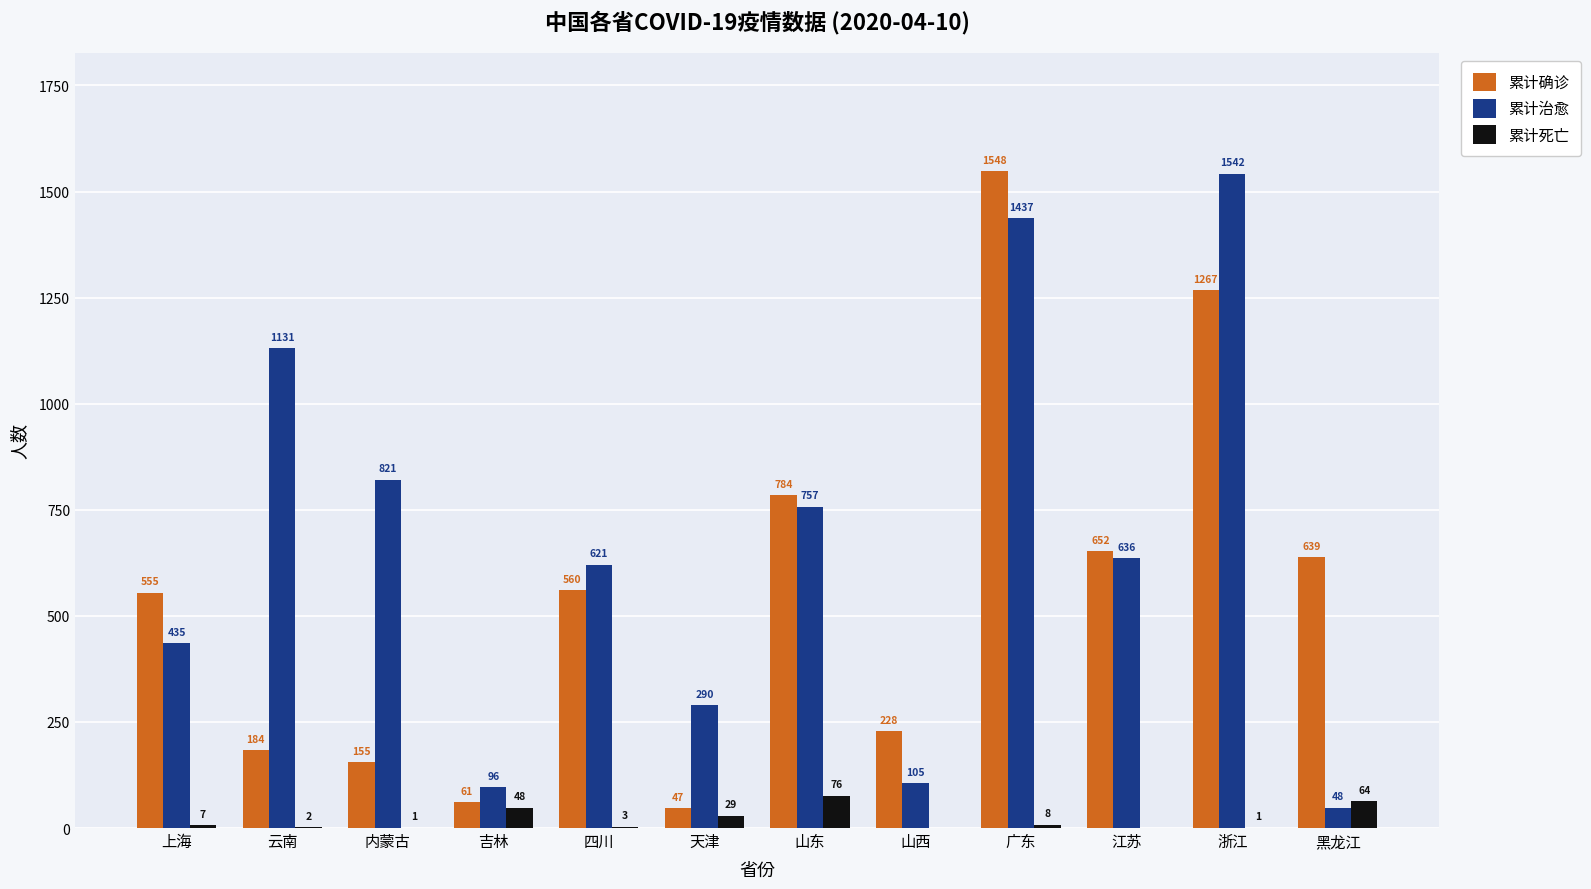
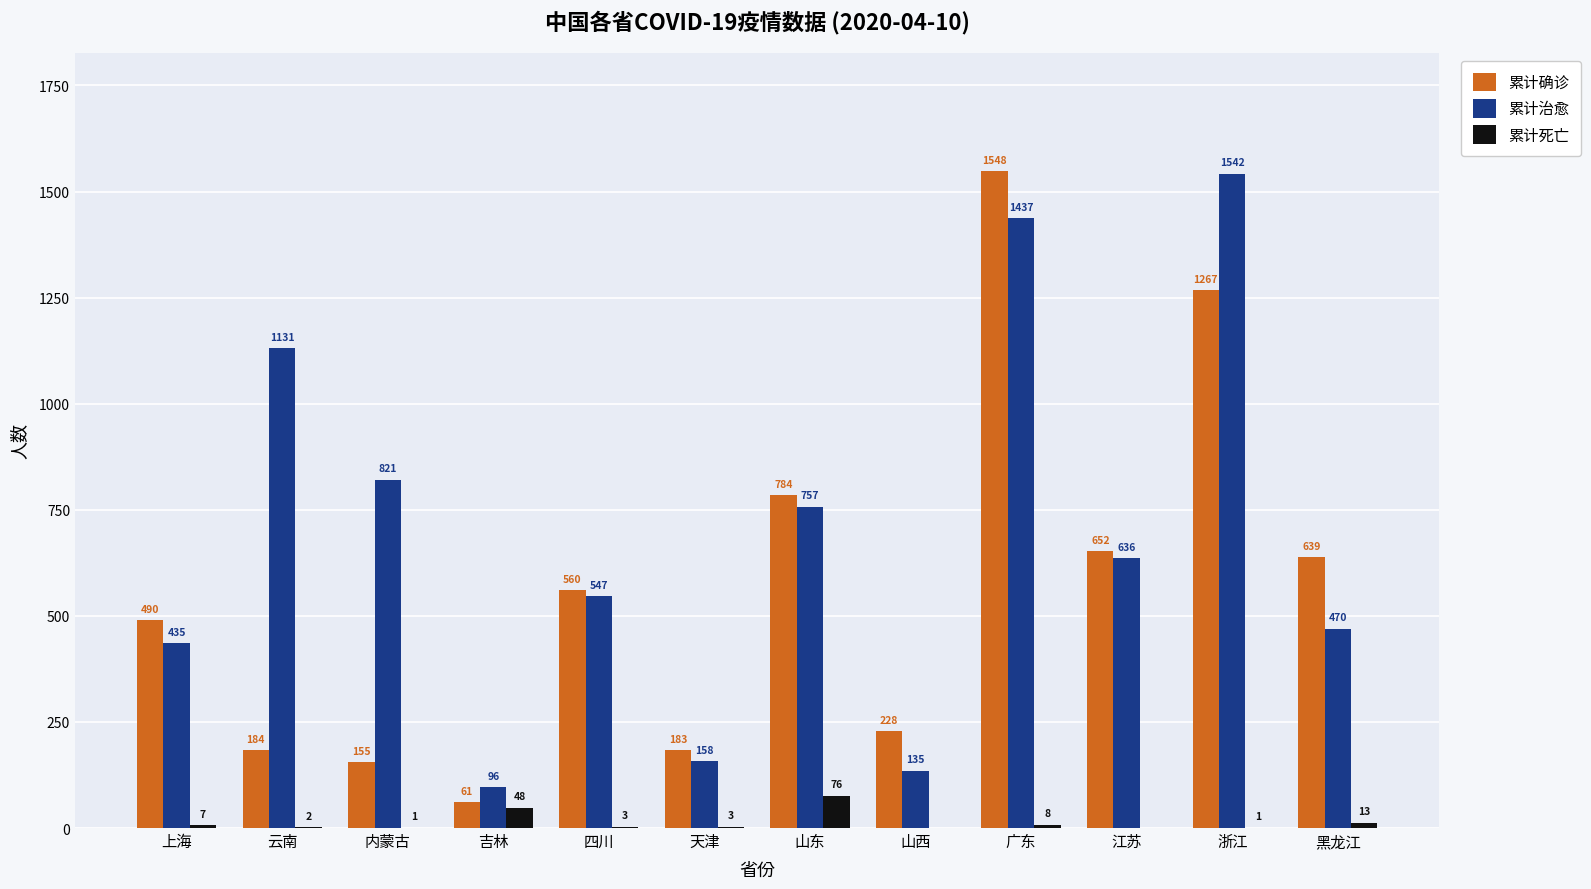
  {
    "累计确诊": {
-     "上海": 555,
+     "上海": 490,
      "云南": 184,
      "内蒙古": 155,
      "吉林": 61,
      "四川": 560,
-     "天津": 47,
+     "天津": 183,
      "山东": 784,
      "山西": 228,
      "广东": 1548,
      "江苏": 652,
      "浙江": 1267,
      "黑龙江": 639
    },
    "累计治愈": {
      "上海": 435,
      "云南": 1131,
      "内蒙古": 821,
      "吉林": 96,
-     "四川": 621,
-     "天津": 290,
+     "四川": 547,
+     "天津": 158,
      "山东": 757,
-     "山西": 105,
+     "山西": 135,
      "广东": 1437,
      "江苏": 636,
      "浙江": 1542,
-     "黑龙江": 48
+     "黑龙江": 470
    },
    "累计死亡": {
      "上海": 7,
      "云南": 2,
      "内蒙古": 1,
      "吉林": 48,
      "四川": 3,
-     "天津": 29,
+     "天津": 3,
      "山东": 76,
      "广东": 8,
      "浙江": 1,
-     "黑龙江": 64
+     "黑龙江": 13
    }
  }
